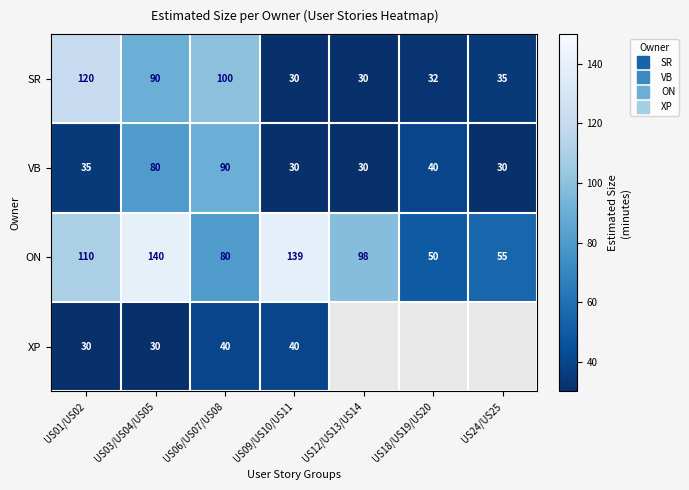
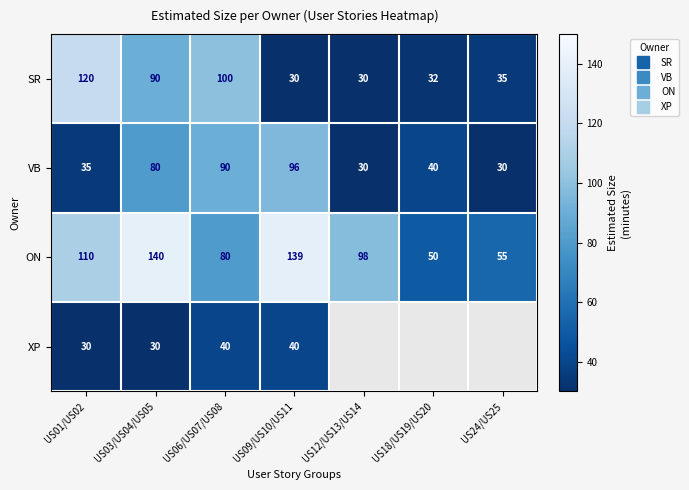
  {
    "SR": {
      "US01/US02": 120,
      "US03/US04/US05": 90,
      "US06/US07/US08": 100,
      "US09/US10/US11": 30,
      "US12/US13/US14": 30,
      "US18/US19/US20": 32,
      "US24/US25": 35
    },
    "VB": {
      "US01/US02": 35,
      "US03/US04/US05": 80,
      "US06/US07/US08": 90,
-     "US09/US10/US11": 30,
+     "US09/US10/US11": 96,
      "US12/US13/US14": 30,
      "US18/US19/US20": 40,
      "US24/US25": 30
    },
    "ON": {
      "US01/US02": 110,
      "US03/US04/US05": 140,
      "US06/US07/US08": 80,
      "US09/US10/US11": 139,
      "US12/US13/US14": 98,
      "US18/US19/US20": 50,
      "US24/US25": 55
    },
    "XP": {
      "US01/US02": 30,
      "US03/US04/US05": 30,
      "US06/US07/US08": 40,
      "US09/US10/US11": 40
    }
  }
